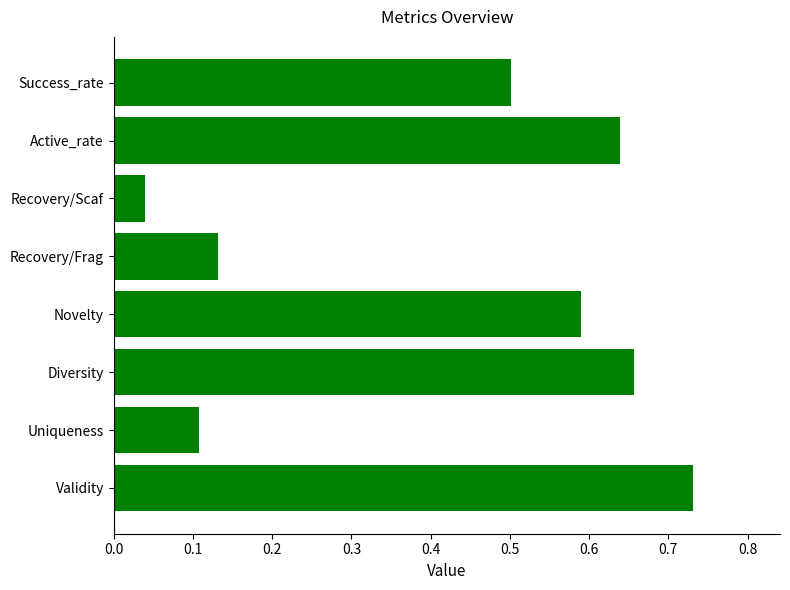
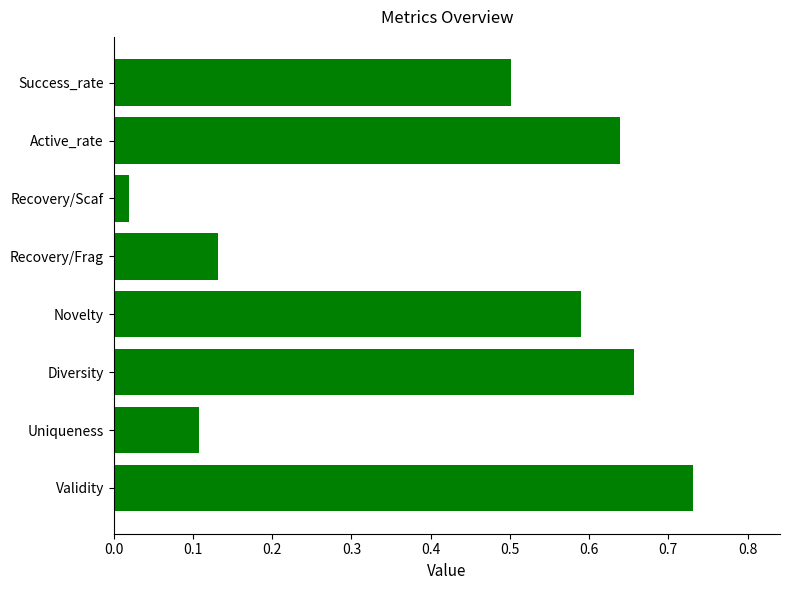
  {
    "Success_rate": 0.50,
    "Active_rate": 0.64,
-   "Recovery/Scaf": 0.04,
+   "Recovery/Scaf": 0.02,
    "Recovery/Frag": 0.13,
    "Novelty": 0.59,
    "Diversity": 0.66,
    "Uniqueness": 0.11,
    "Validity": 0.73
  }
